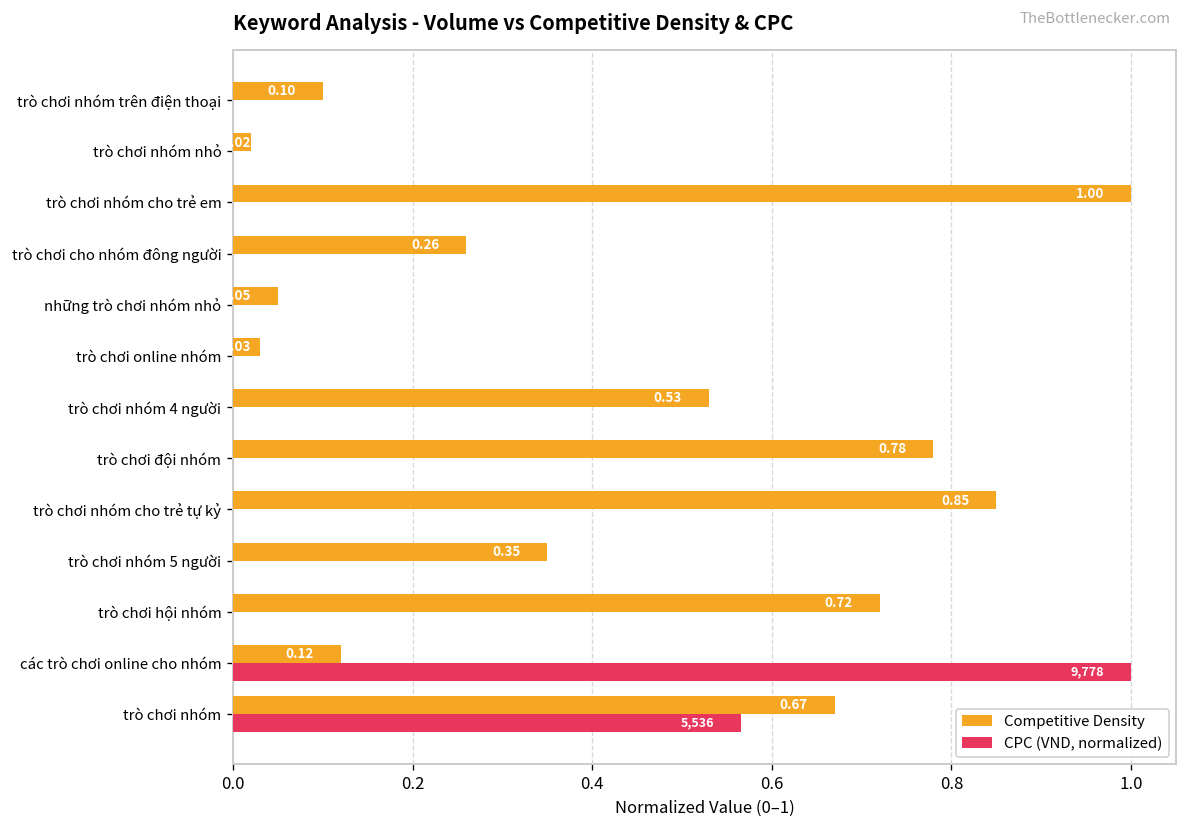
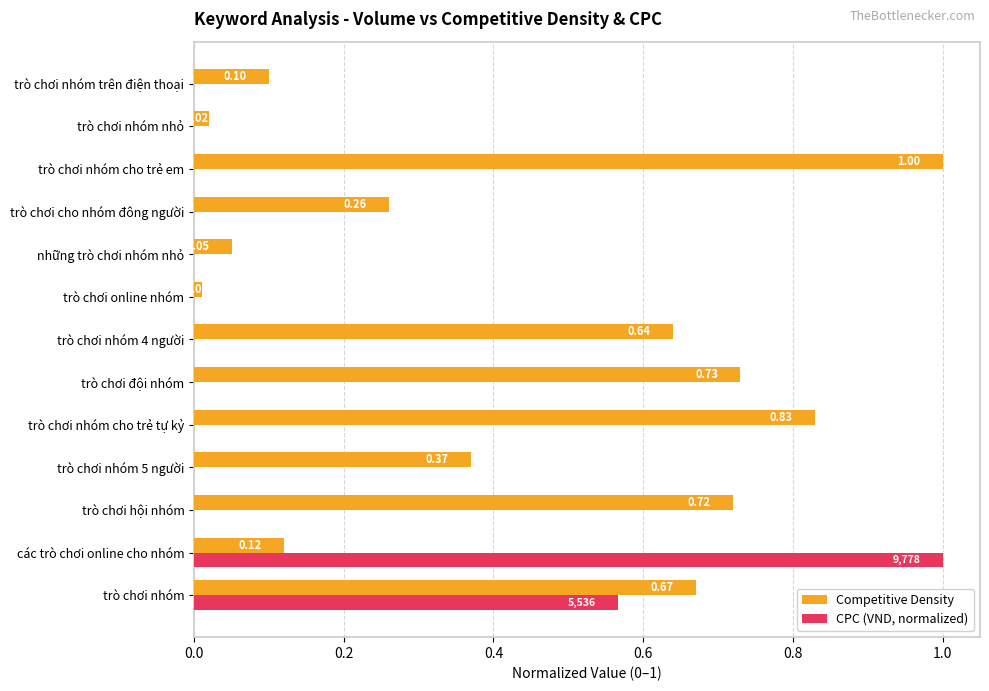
  {
    "Competitive Density": {
      "trò chơi nhóm trên điện thoại": 0.10,
      "trò chơi nhóm nhỏ": 0.02,
      "trò chơi nhóm cho trẻ em": 1.00,
      "trò chơi cho nhóm đông người": 0.26,
      "những trò chơi nhóm nhỏ": 0.05,
-     "trò chơi online nhóm": 0.03,
-     "trò chơi nhóm 4 người": 0.53,
-     "trò chơi đội nhóm": 0.78,
-     "trò chơi nhóm cho trẻ tự kỷ": 0.85,
-     "trò chơi nhóm 5 người": 0.35,
+     "trò chơi online nhóm": 0.01,
+     "trò chơi nhóm 4 người": 0.64,
+     "trò chơi đội nhóm": 0.73,
+     "trò chơi nhóm cho trẻ tự kỷ": 0.83,
+     "trò chơi nhóm 5 người": 0.37,
      "trò chơi hội nhóm": 0.72,
      "các trò chơi online cho nhóm": 0.12,
      "trò chơi nhóm": 0.67
    },
    "CPC (VND, normalized)": {
      "trò chơi nhóm trên điện thoại": 0.00,
      "trò chơi nhóm nhỏ": 0.00,
      "trò chơi nhóm cho trẻ em": 0.00,
      "trò chơi cho nhóm đông người": 0.00,
      "những trò chơi nhóm nhỏ": 0.00,
      "trò chơi online nhóm": 0.00,
      "trò chơi nhóm 4 người": 0.00,
      "trò chơi đội nhóm": 0.00,
      "trò chơi nhóm cho trẻ tự kỷ": 0.00,
      "trò chơi nhóm 5 người": 0.00,
      "trò chơi hội nhóm": 0.00
    }
  }
